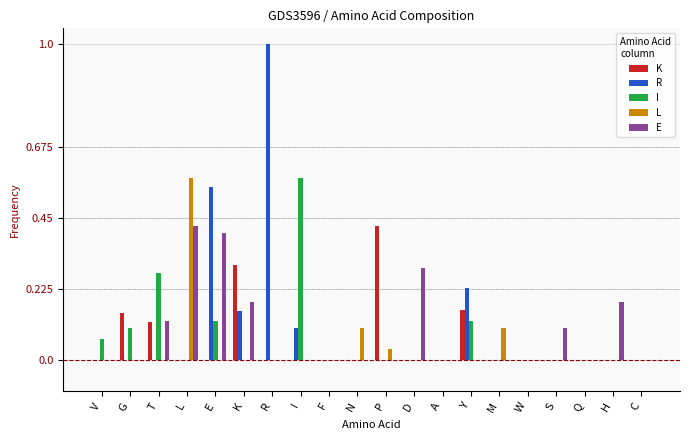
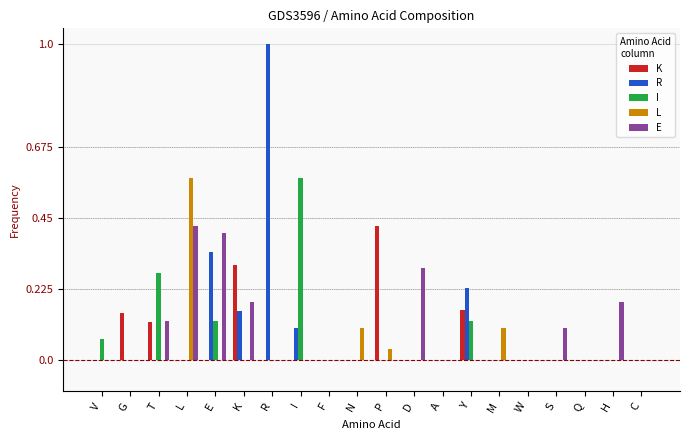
  {
    "K": {
      "V": 0.00,
      "G": 0.15,
      "T": 0.12,
      "L": 0.00,
      "E": 0.00,
      "K": 0.30,
      "R": 0.00,
      "I": 0.00,
      "F": 0.00,
      "N": 0.00,
      "P": 0.42,
      "D": 0.00,
      "A": 0.00,
      "Y": 0.16,
      "M": 0.00,
      "W": 0.00,
      "S": 0.00,
      "Q": 0.00,
      "H": 0.00,
      "C": 0.00
    },
    "R": {
      "V": 0.00,
      "G": 0.00,
      "T": 0.00,
      "L": 0.00,
-     "E": 0.55,
+     "E": 0.34,
      "K": 0.15,
      "R": 1.00,
      "I": 0.10,
      "F": 0.00,
      "N": 0.00,
      "P": 0.00,
      "D": 0.00,
      "A": 0.00,
      "Y": 0.23,
      "M": 0.00,
      "W": 0.00,
      "S": 0.00,
      "Q": 0.00,
      "H": 0.00,
      "C": 0.00
    },
    "I": {
      "V": 0.07,
-     "G": 0.1,
+     "G": 0.0,
      "T": 0.27,
      "L": 0.0,
      "E": 0.12,
      "K": 0.0,
      "R": 0.0,
      "I": 0.58,
      "F": 0.0,
      "N": 0.0,
      "P": 0.0,
      "D": 0.0,
      "A": 0.0,
      "Y": 0.12,
      "M": 0.0,
      "W": 0.0,
      "S": 0.0,
      "Q": 0.0,
      "H": 0.0,
      "C": 0.0
    },
    "L": {
      "V": 0.00,
      "G": 0.00,
      "T": 0.00,
      "L": 0.58,
      "E": 0.00,
      "K": 0.00,
      "R": 0.00,
      "I": 0.00,
      "F": 0.00,
      "N": 0.10,
      "P": 0.03,
      "D": 0.00,
      "A": 0.00,
      "Y": 0.00,
      "M": 0.10,
      "W": 0.00,
      "S": 0.00,
      "Q": 0.00,
      "H": 0.00,
      "C": 0.00
    },
    "E": {
      "V": 0.00,
      "G": 0.00,
      "T": 0.12,
      "L": 0.42,
      "E": 0.40,
      "K": 0.18,
      "R": 0.00,
      "I": 0.00,
      "F": 0.00,
      "N": 0.00,
      "P": 0.00,
      "D": 0.29,
      "A": 0.00,
      "Y": 0.00,
      "M": 0.00,
      "W": 0.00,
      "S": 0.10,
      "Q": 0.00,
      "H": 0.18,
      "C": 0.00
    }
  }
